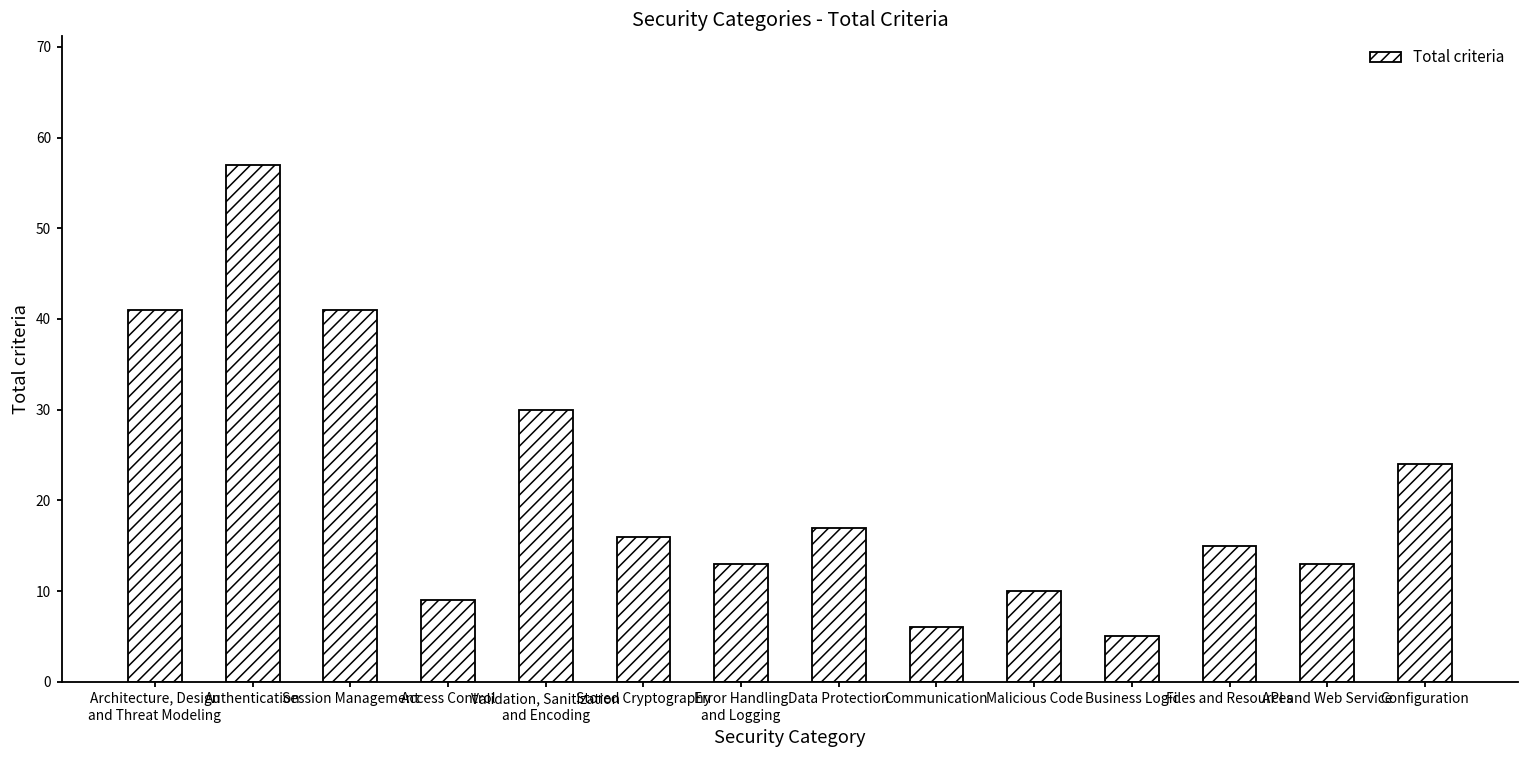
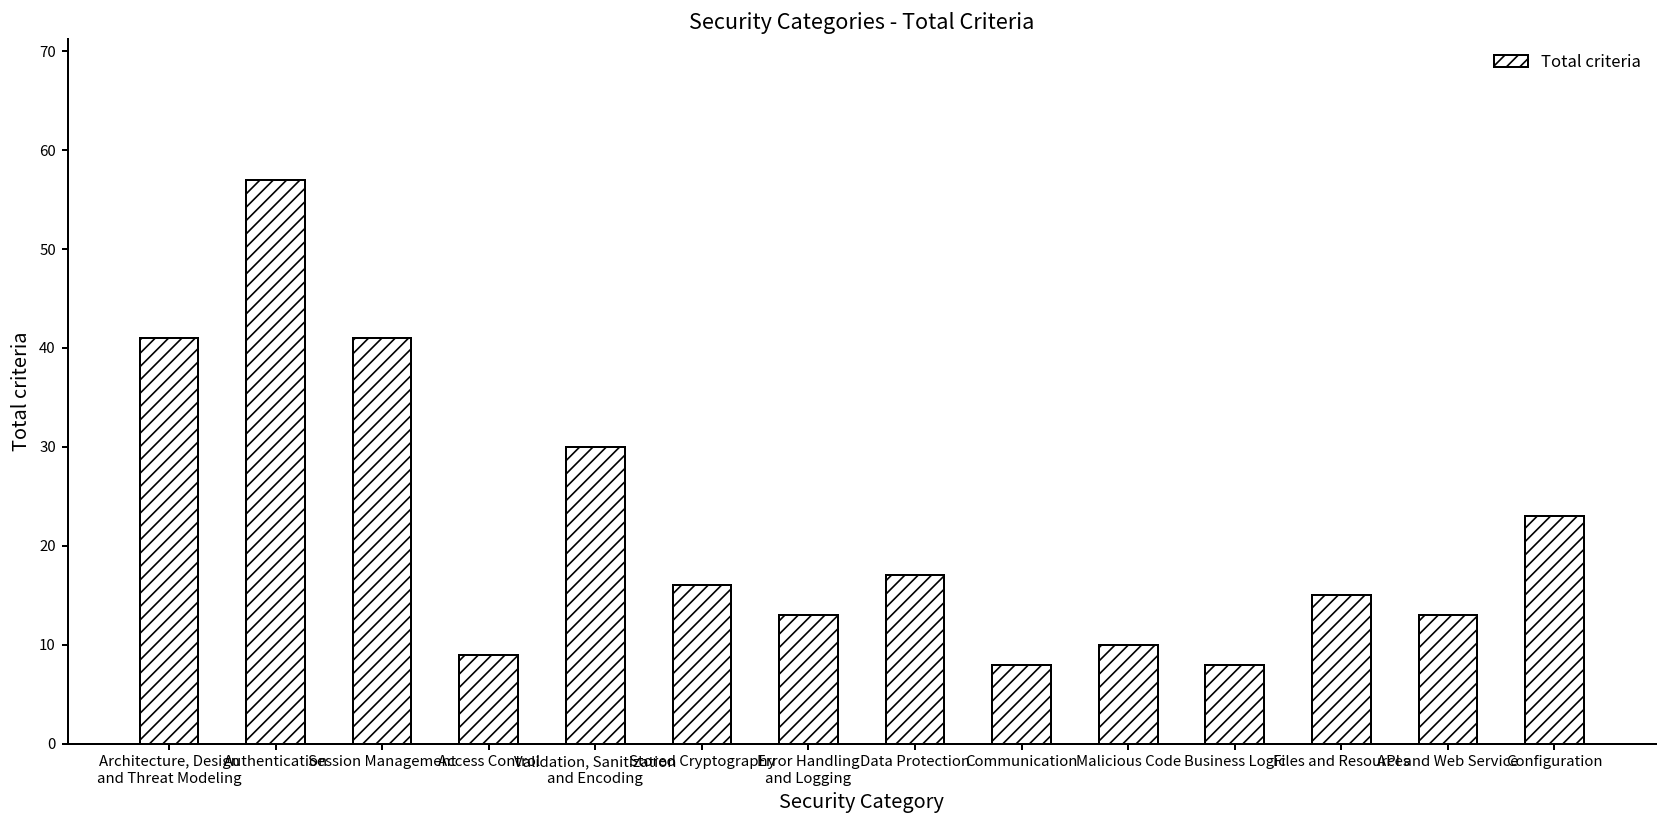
  {
    "Architecture, Design and Threat Modeling": 41,
    "Session Management": 41,
    "Validation, Sanitization and Encoding": 30,
    "Error Handling and Logging": 13,
    "Data Protection": 17,
-   "Communication": 6,
+   "Communication": 8,
    "Malicious Code": 10,
-   "Business Logic": 5,
-   "Configuration": 24
+   "Business Logic": 8,
+   "Configuration": 23
  }
